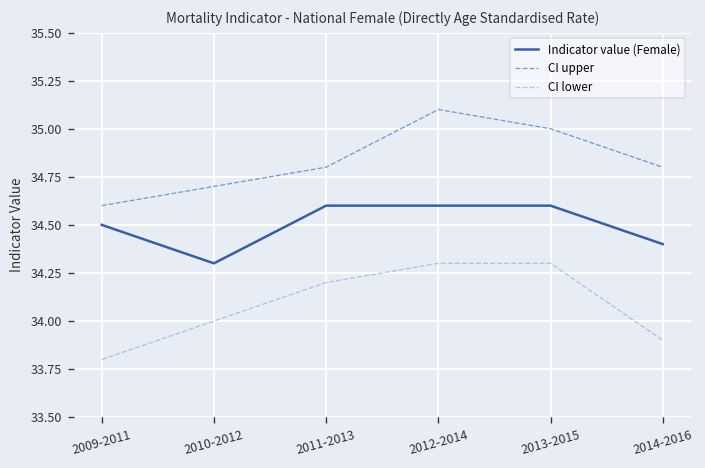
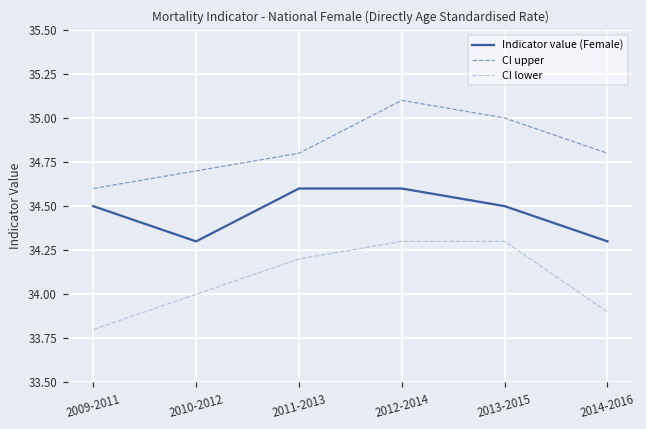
  {
    "Indicator value (Female)": {
      "2009-2011": 34.5,
      "2010-2012": 34.3,
      "2011-2013": 34.6,
      "2012-2014": 34.6,
-     "2013-2015": 34.6,
-     "2014-2016": 34.4
+     "2013-2015": 34.5,
+     "2014-2016": 34.3
    },
    "CI upper": {
      "2009-2011": 34.6,
      "2010-2012": 34.7,
      "2011-2013": 34.8,
      "2012-2014": 35.1,
      "2013-2015": 35.0,
      "2014-2016": 34.8
    },
    "CI lower": {
      "2009-2011": 33.8,
      "2010-2012": 34.0,
      "2011-2013": 34.2,
      "2012-2014": 34.3,
      "2013-2015": 34.3,
      "2014-2016": 33.9
    }
  }
